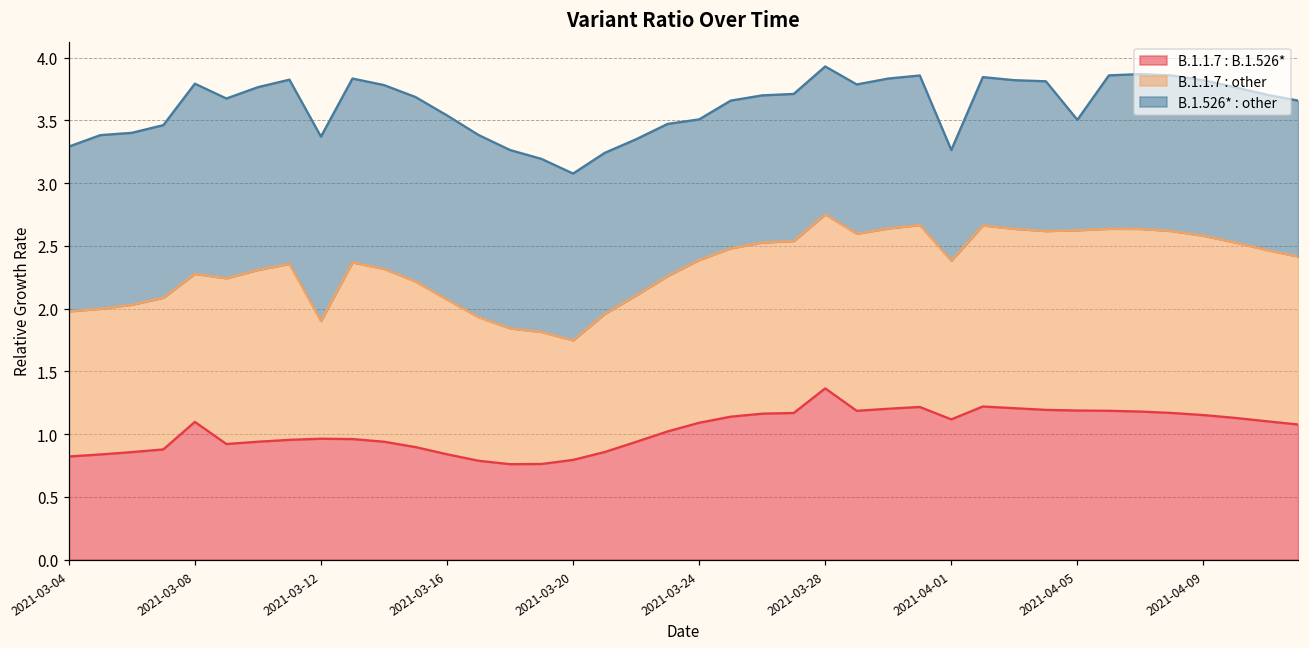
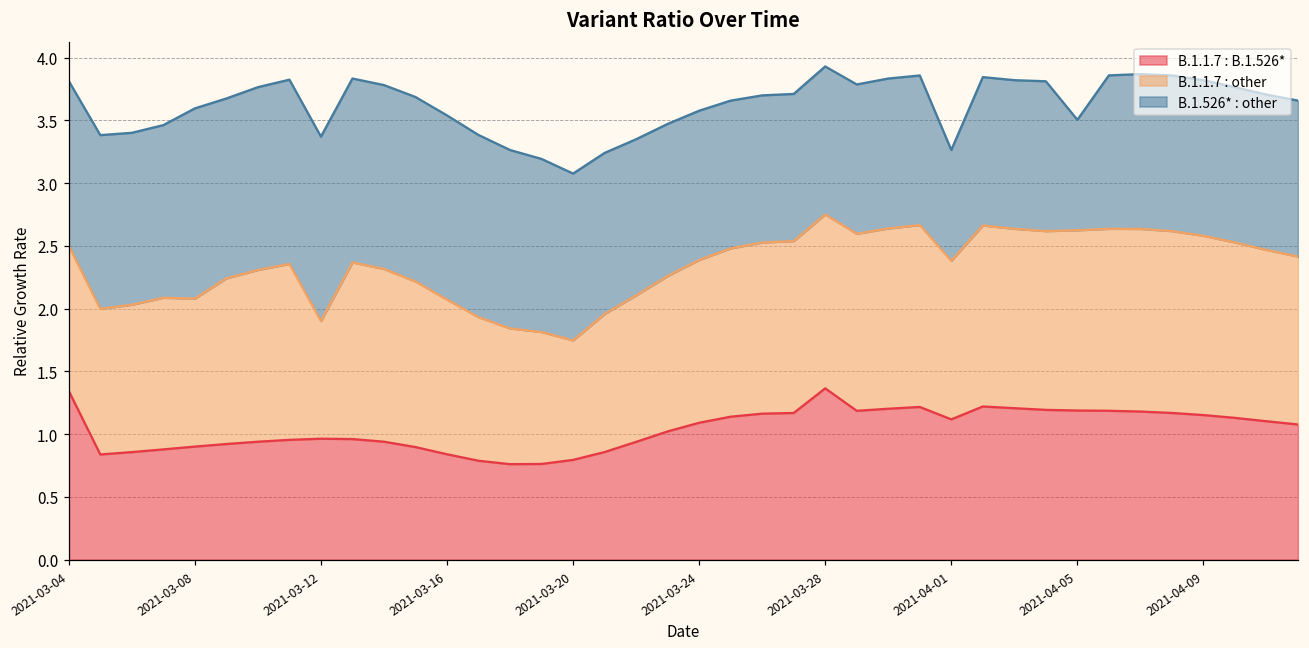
  {
    "B.1.1.7 : B.1.526*": {
-     "2021-03-04": 0.82,
-     "2021-03-08": 1.10,
+     "2021-03-04": 1.34,
+     "2021-03-08": 0.90,
      "2021-03-12": 0.96,
      "2021-03-16": 0.84,
      "2021-03-20": 0.79,
      "2021-03-24": 1.09,
      "2021-03-28": 1.36,
      "2021-04-01": 1.12,
      "2021-04-05": 1.19,
      "2021-04-09": 1.15
    },
    "B.1.1.7 : other": {
      "2021-03-04": 1.16,
      "2021-03-08": 1.18,
      "2021-03-12": 0.94,
      "2021-03-16": 1.23,
      "2021-03-20": 0.95,
      "2021-03-24": 1.30,
      "2021-03-28": 1.39,
      "2021-04-01": 1.26,
      "2021-04-05": 1.44,
      "2021-04-09": 1.43
    },
    "B.1.526* : other": {
      "2021-03-04": 1.31,
      "2021-03-08": 1.52,
      "2021-03-12": 1.47,
      "2021-03-16": 1.47,
      "2021-03-20": 1.33,
-     "2021-03-24": 1.12,
+     "2021-03-24": 1.19,
      "2021-03-28": 1.18,
      "2021-04-01": 0.88,
      "2021-04-05": 0.88
    }
  }
